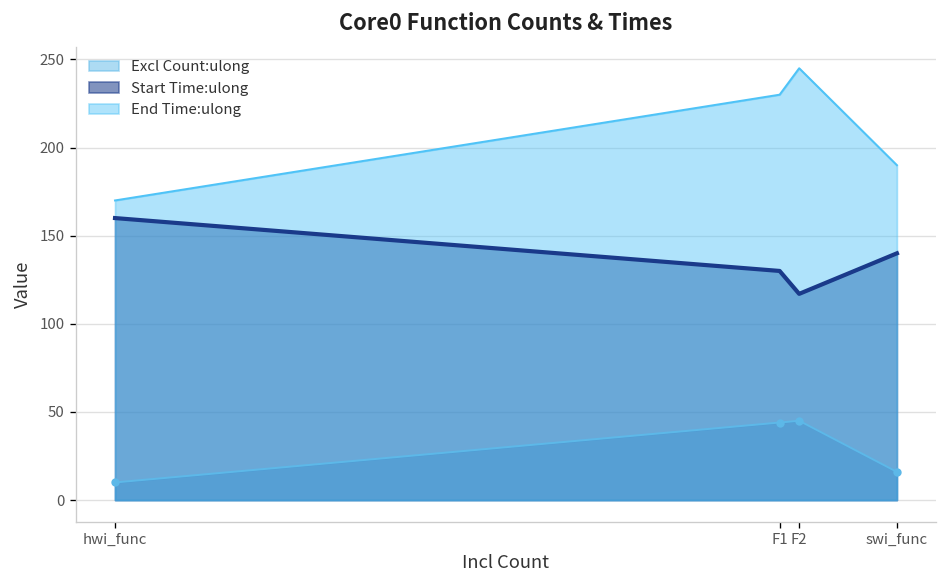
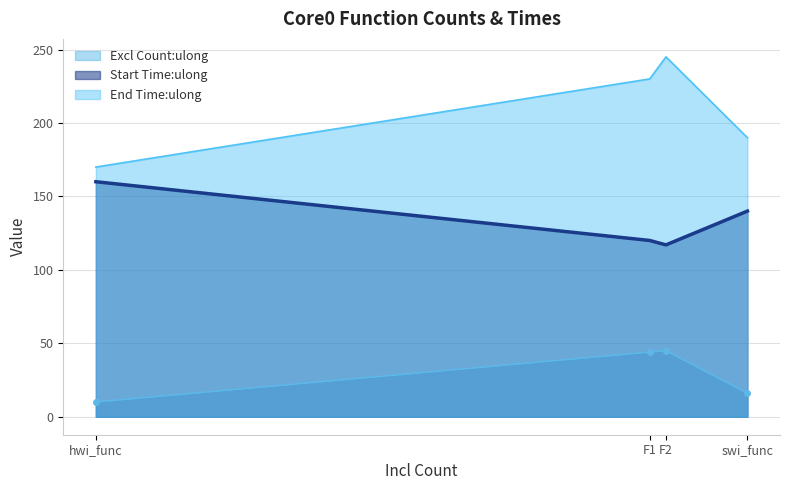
  {
    "Start Time:ulong": {
      "hwi_func": 160,
-     "F1": 130,
+     "F1": 120,
      "F2": 117,
      "swi_func": 140
    }
  }
